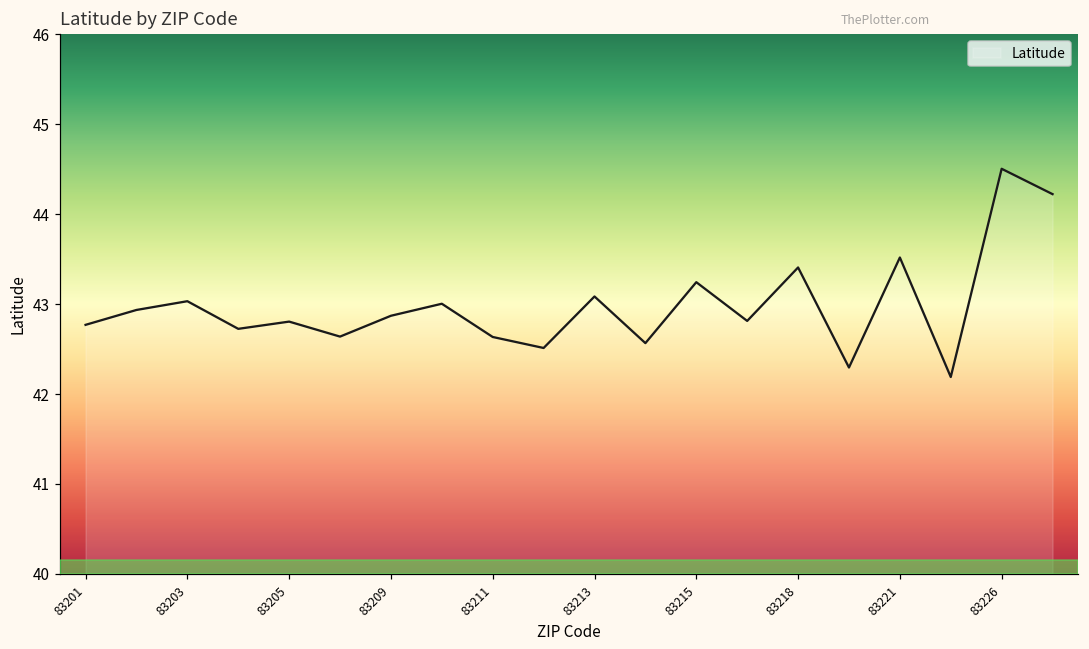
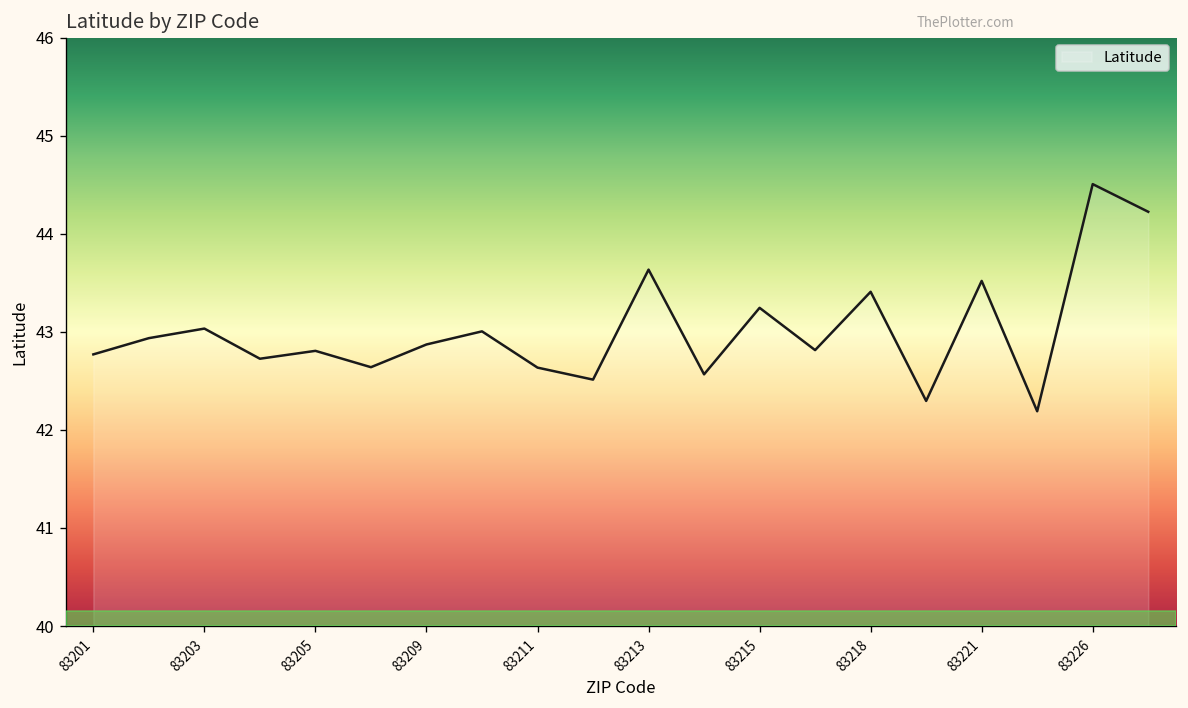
  {
    "83201": 42.8,
    "83203": 43.0,
    "83205": 42.8,
    "83209": 42.9,
    "83211": 42.6,
-   "83213": 43.1,
+   "83213": 43.6,
    "83215": 43.2,
    "83218": 43.4,
    "83221": 43.5,
    "83226": 44.5
  }
